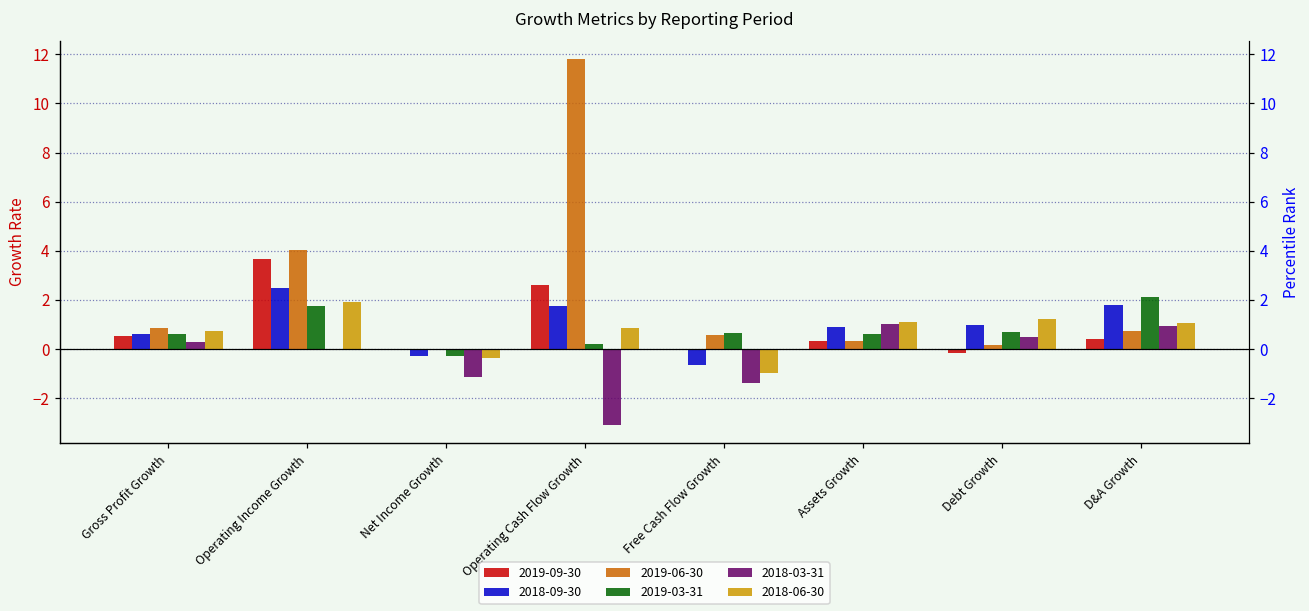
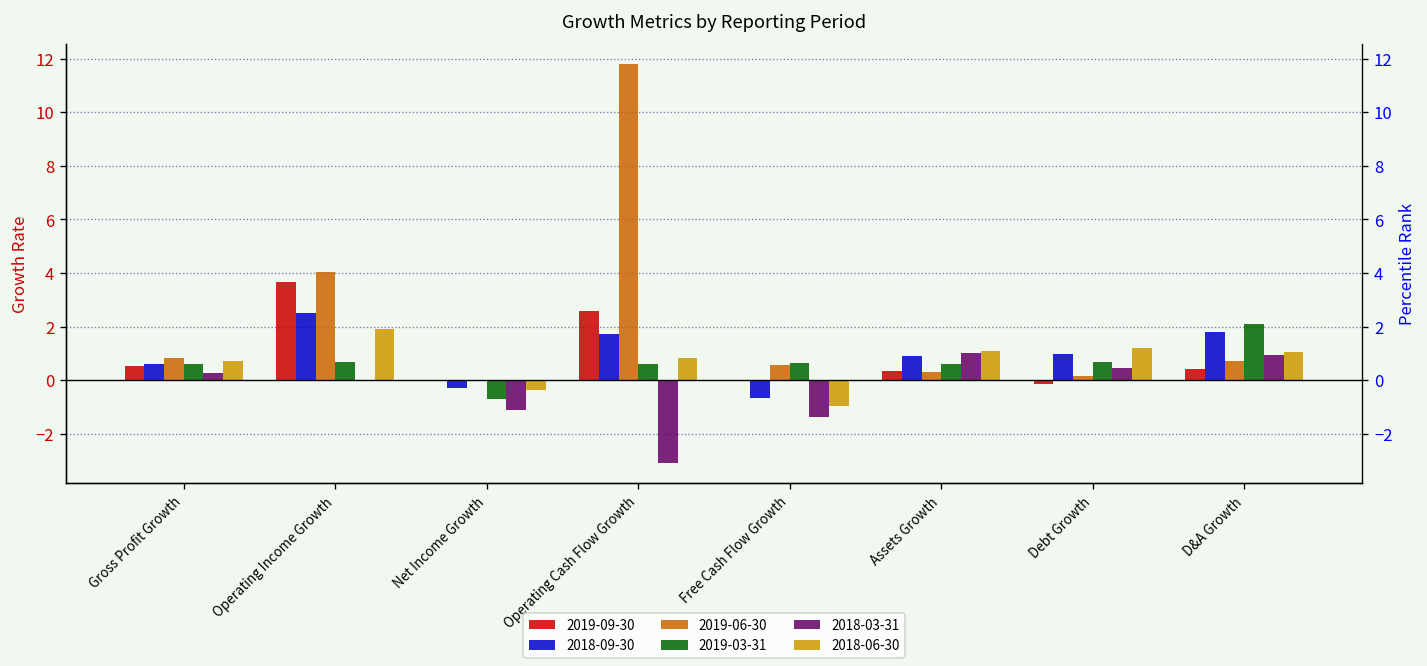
  {
    "2019-09-30": {
      "Gross Profit Growth": 0.5,
      "Operating Income Growth": 3.7,
      "Operating Cash Flow Growth": 2.6,
      "Assets Growth": 0.3,
      "Debt Growth": -0.1,
      "D&A Growth": 0.4
    },
    "2018-09-30": {
      "Gross Profit Growth": 0.6,
      "Operating Income Growth": 2.5,
      "Net Income Growth": -0.3,
      "Operating Cash Flow Growth": 1.7,
      "Free Cash Flow Growth": -0.7,
      "Assets Growth": 0.9,
      "Debt Growth": 1.0,
      "D&A Growth": 1.8
    },
    "2019-03-31": {
      "Gross Profit Growth": 0.6,
-     "Operating Income Growth": 1.7,
-     "Net Income Growth": -0.3,
-     "Operating Cash Flow Growth": 0.2,
+     "Operating Income Growth": 0.7,
+     "Net Income Growth": -0.7,
+     "Operating Cash Flow Growth": 0.6,
      "Free Cash Flow Growth": 0.7,
      "Assets Growth": 0.6,
      "Debt Growth": 0.7,
      "D&A Growth": 2.1
    },
    "2018-03-31": {
      "Gross Profit Growth": 0.3,
      "Net Income Growth": -1.1,
      "Operating Cash Flow Growth": -3.1,
      "Free Cash Flow Growth": -1.4,
      "Assets Growth": 1.0,
      "Debt Growth": 0.5,
      "D&A Growth": 0.9
    }
  }
